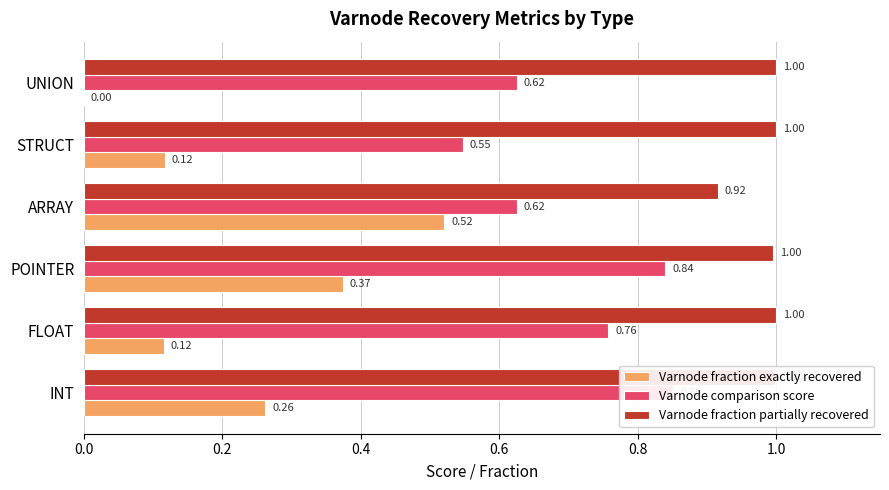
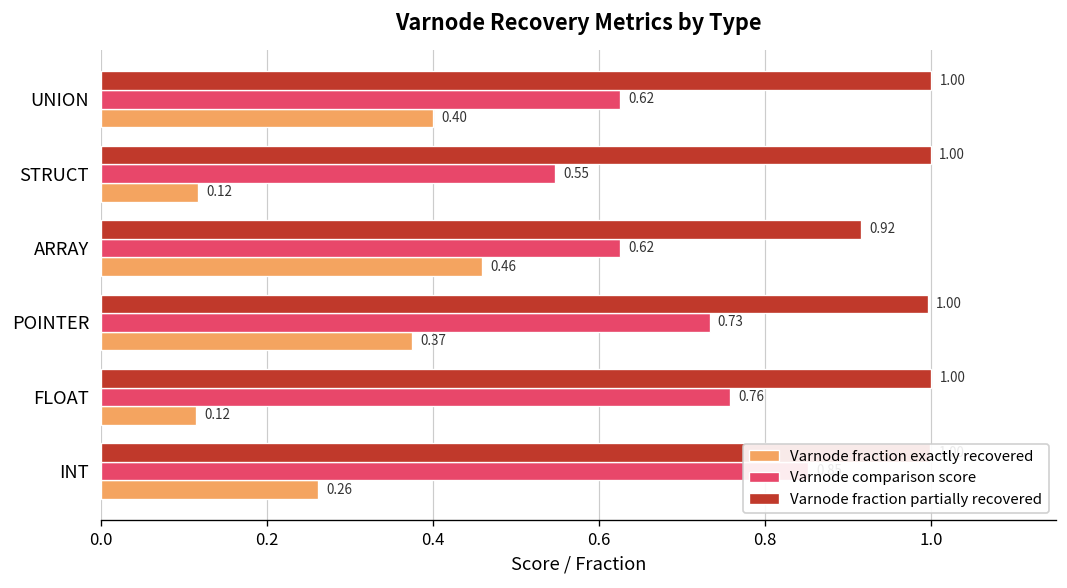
  {
    "Varnode fraction exactly recovered": {
-     "UNION": 0.00,
+     "UNION": 0.40,
      "STRUCT": 0.12,
-     "ARRAY": 0.52,
+     "ARRAY": 0.46,
      "POINTER": 0.37,
      "FLOAT": 0.12,
      "INT": 0.26
    },
    "Varnode comparison score": {
      "UNION": 0.62,
      "STRUCT": 0.55,
      "ARRAY": 0.62,
-     "POINTER": 0.84,
+     "POINTER": 0.73,
      "FLOAT": 0.76
    },
    "Varnode fraction partially recovered": {
      "UNION": 1.00,
      "STRUCT": 1.00,
      "ARRAY": 0.92,
      "POINTER": 1.00,
      "FLOAT": 1.00
    }
  }
